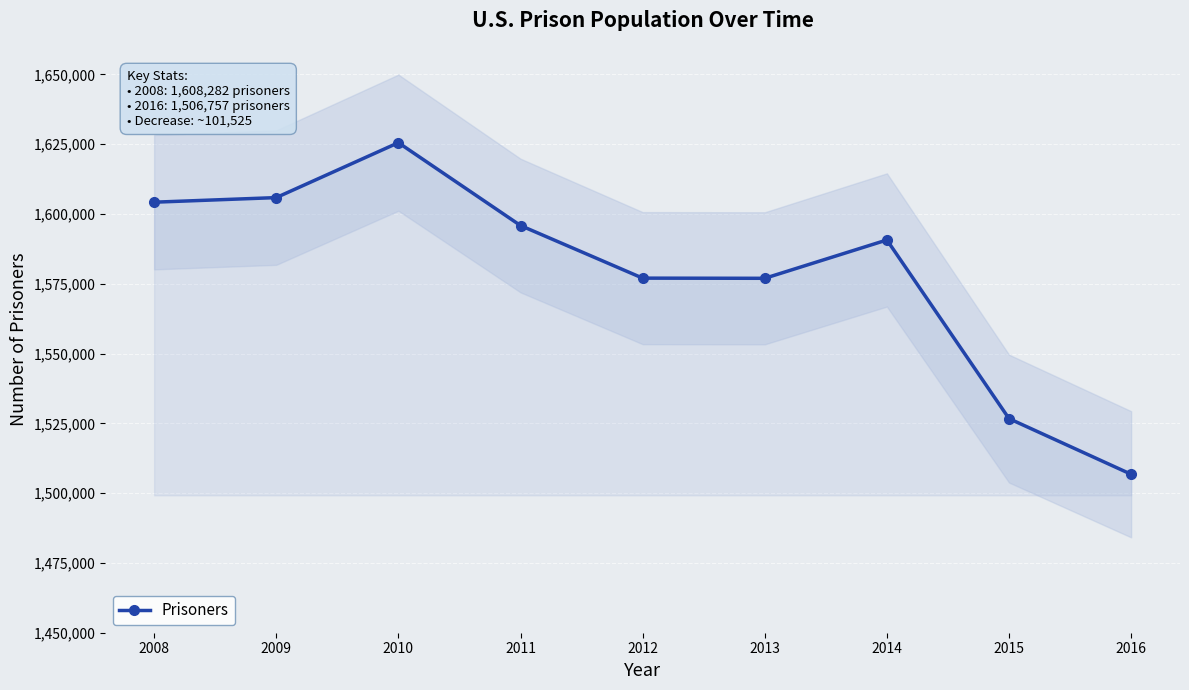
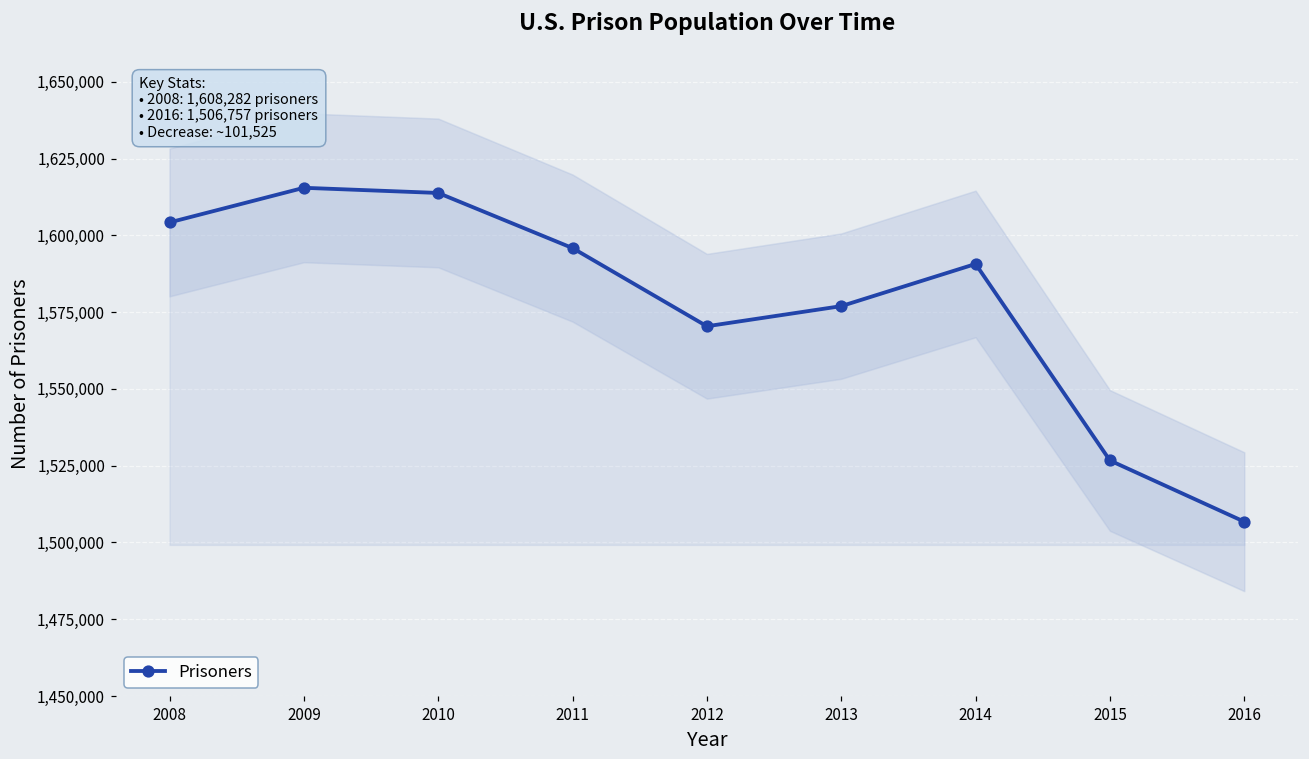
  {
    "Prisoners": {
      "2008": "1,604,000",
-     "2009": "1,606,000",
-     "2010": "1,626,000",
+     "2009": "1,615,000",
+     "2010": "1,614,000",
      "2011": "1,596,000",
-     "2012": "1,577,000",
+     "2012": "1,570,000",
      "2013": "1,577,000",
      "2014": "1,591,000",
      "2015": "1,527,000",
      "2016": "1,507,000"
    }
  }
